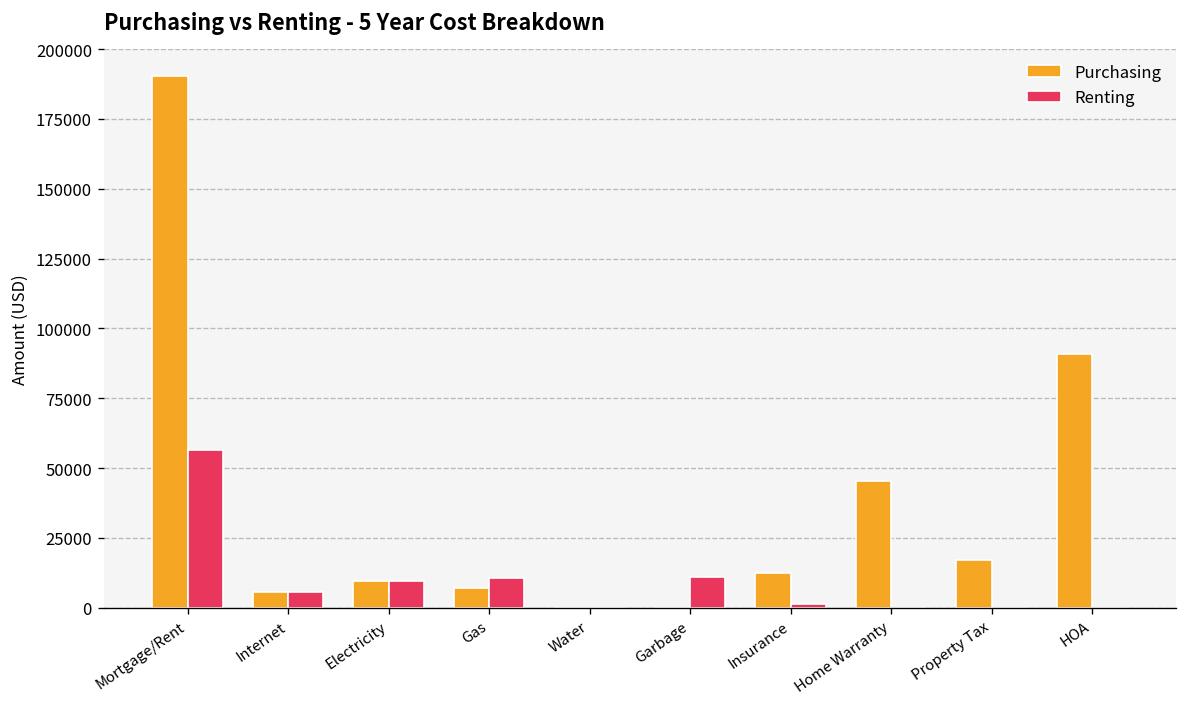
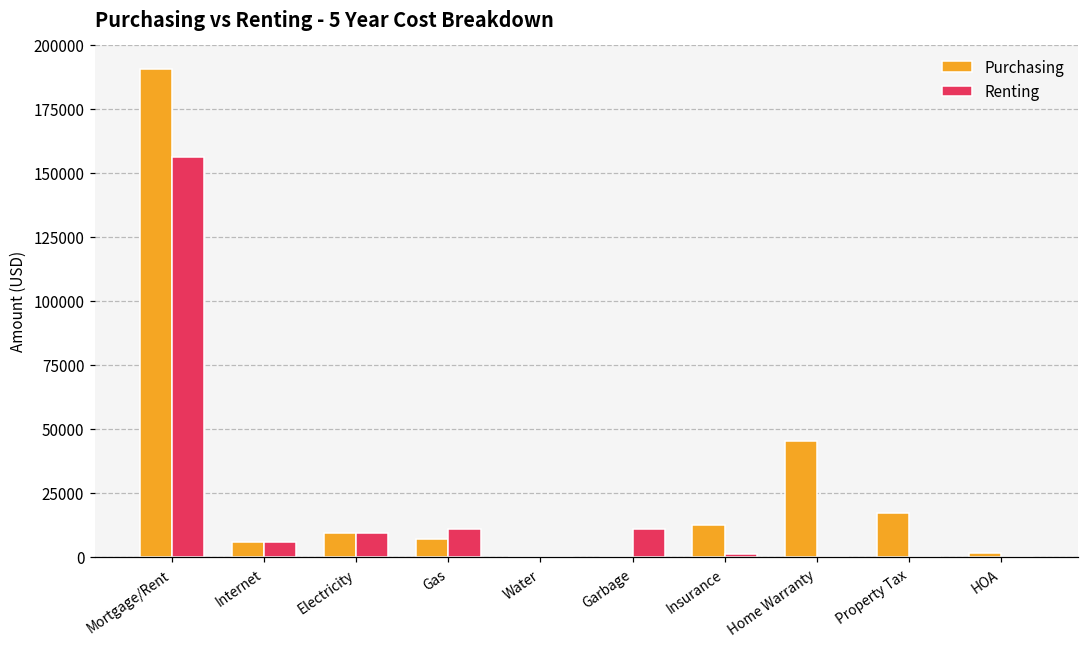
  {
    "Purchasing": {
      "Mortgage/Rent": 191000,
      "Internet": 6000,
      "Electricity": 9000,
      "Gas": 7000,
      "Water": 0,
      "Garbage": 0,
      "Insurance": 12000,
      "Home Warranty": 45000,
      "Property Tax": 17000,
-     "HOA": 91000
+     "HOA": 1000
    },
    "Renting": {
-     "Mortgage/Rent": 56000,
+     "Mortgage/Rent": 156000,
      "Internet": 6000,
      "Electricity": 9000,
      "Gas": 11000,
      "Water": 0,
      "Garbage": 11000,
      "Insurance": 1000,
      "Home Warranty": 0,
      "Property Tax": 0,
      "HOA": 0
    }
  }
